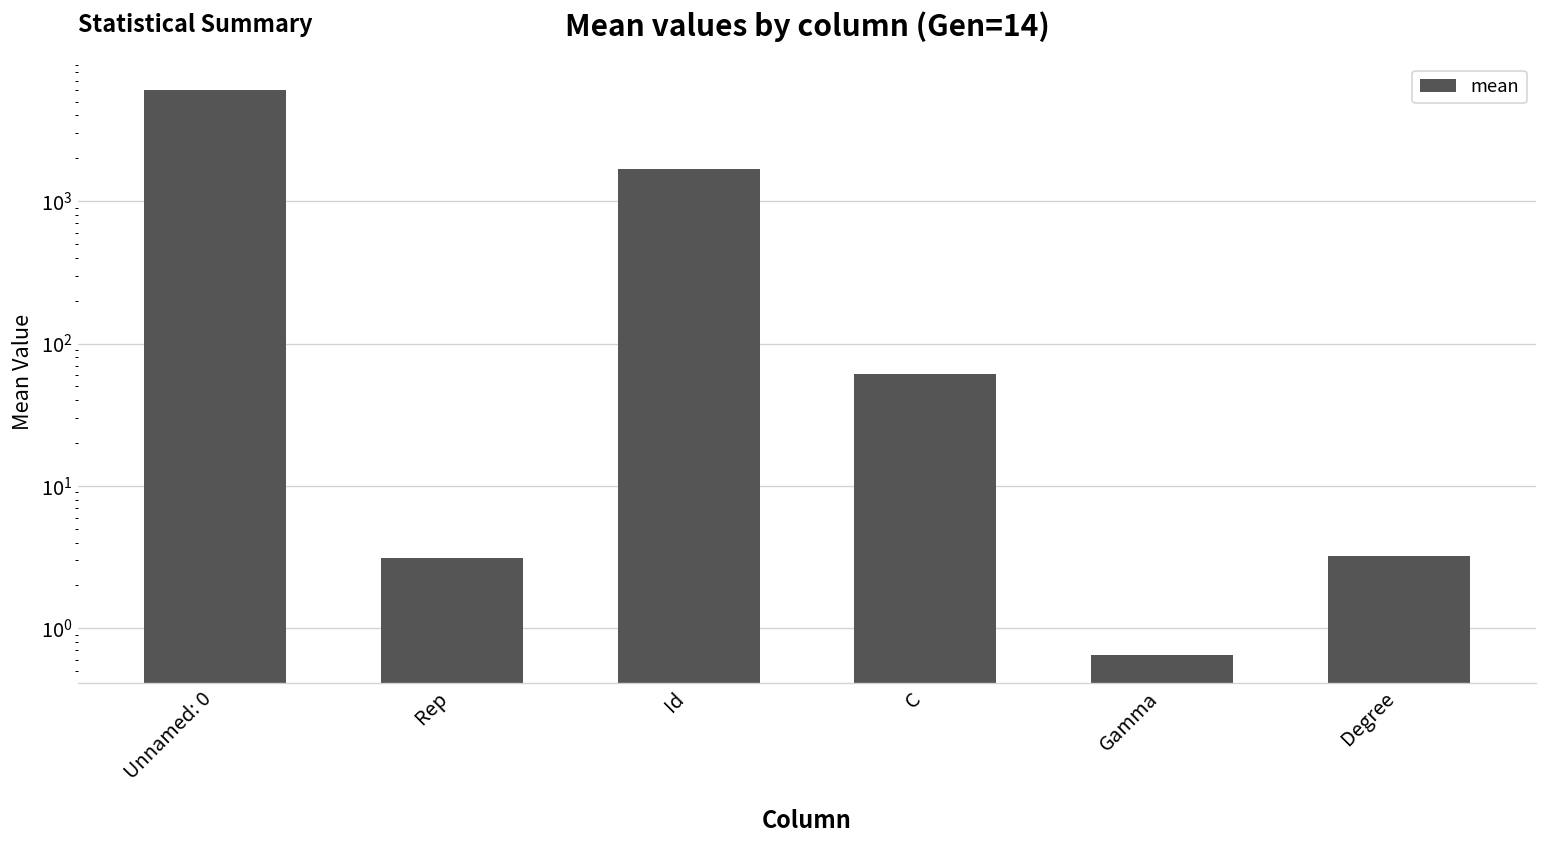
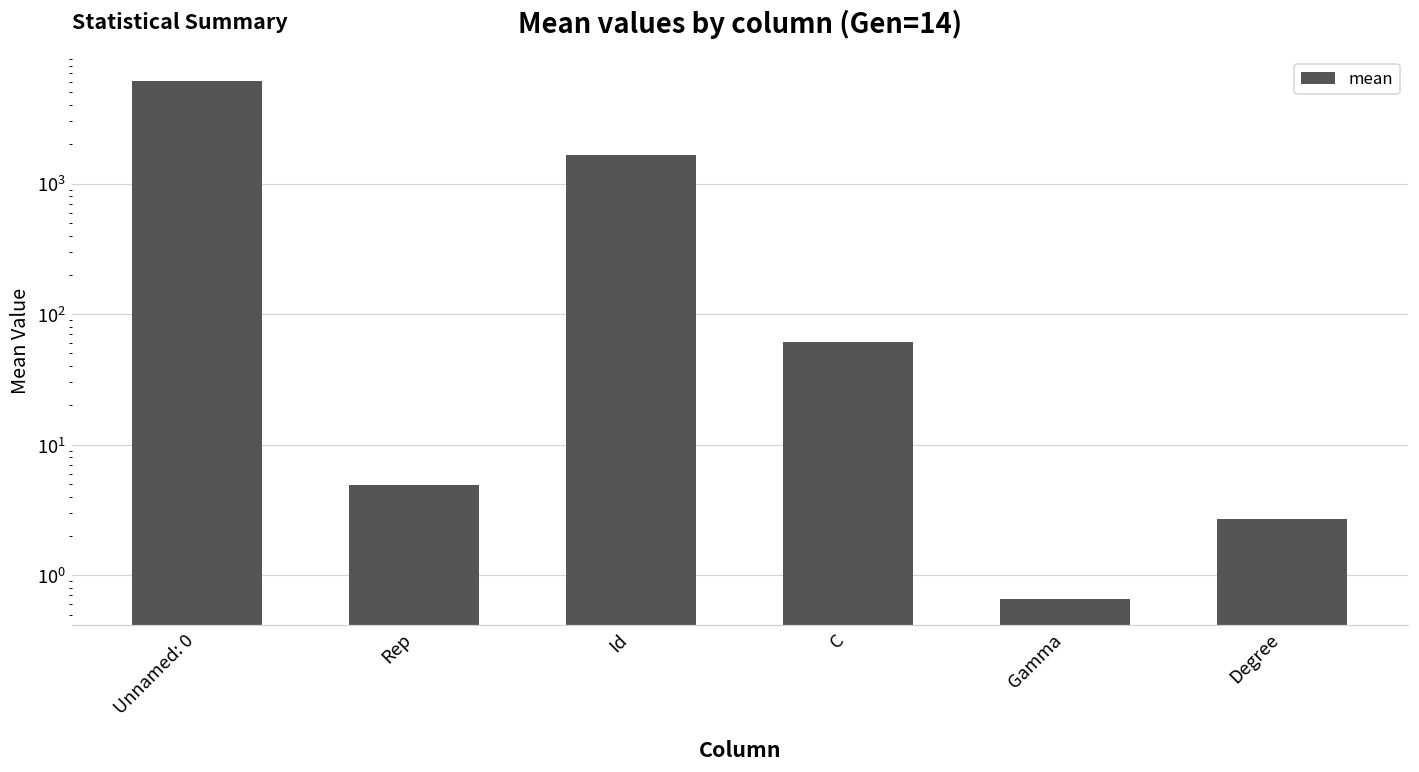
  {
    "Unnamed: 0": 6000,
-   "Rep": 3.1,
+   "Rep": 4.9,
    "Id": 1700,
    "C": 60,
    "Gamma": 0.7,
-   "Degree": 3.2
+   "Degree": 2.7
  }
